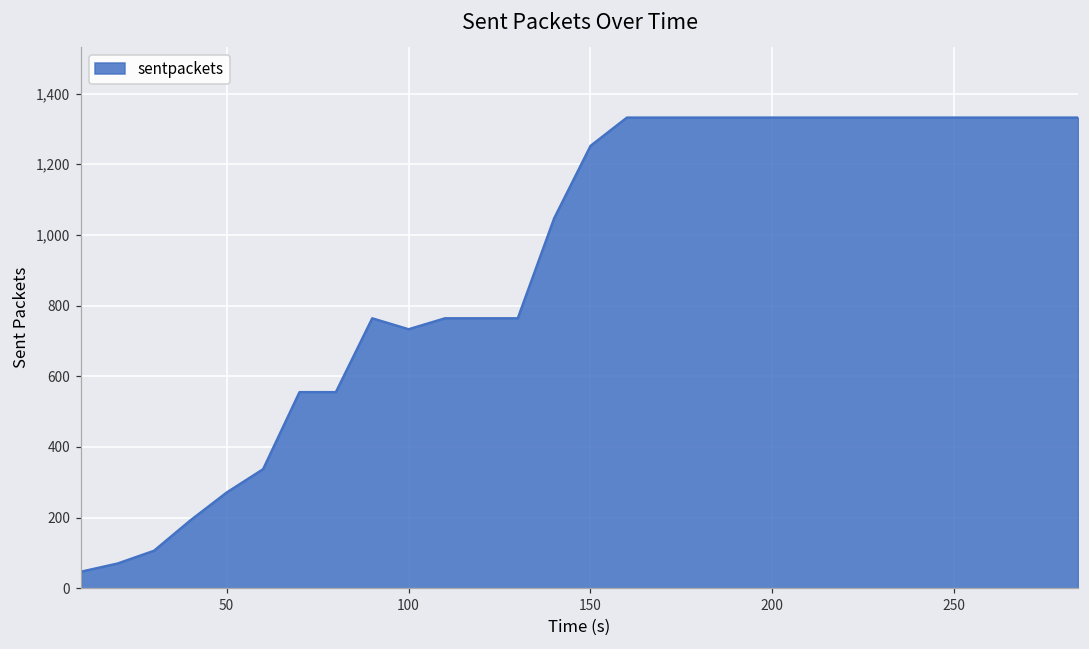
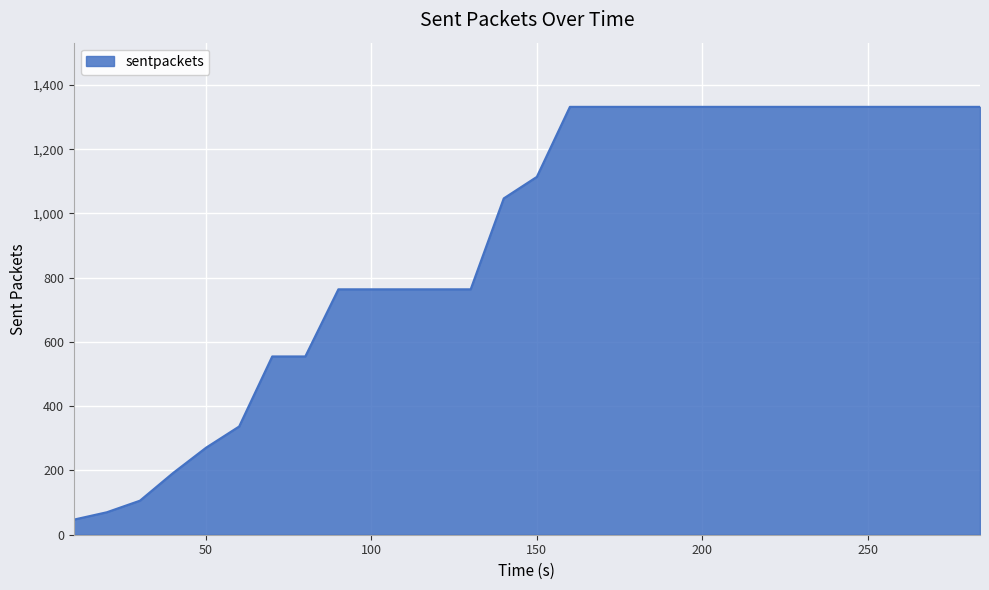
  {
    "50": "270",
-   "100": "730",
-   "150": "1,250",
+   "100": "760",
+   "150": "1,110",
    "200": "1,330",
    "250": "1,330"
  }
